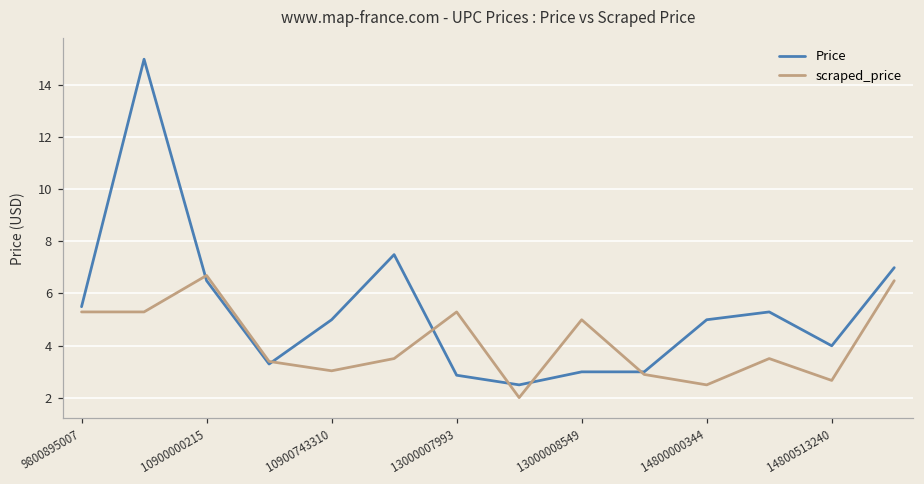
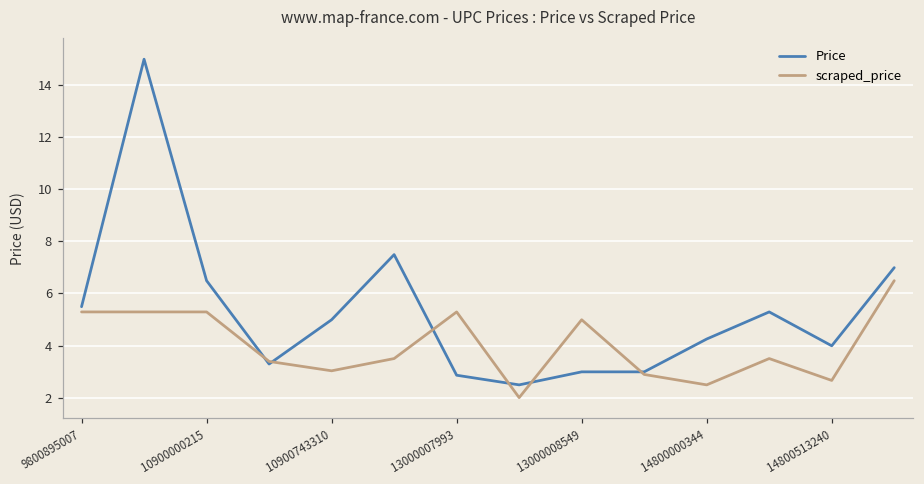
  {
    "Price": {
      "9800895007": 5.5,
      "10900000215": 6.5,
      "10900743310": 5.0,
      "13000007993": 2.9,
      "13000008549": 3.0,
-     "14800000344": 5.0,
+     "14800000344": 4.3,
      "14800513240": 4.0
    },
    "scraped_price": {
      "9800895007": 5.3,
-     "10900000215": 6.7,
+     "10900000215": 5.3,
      "10900743310": 3.0,
      "13000007993": 5.3,
      "13000008549": 5.0,
      "14800000344": 2.5,
      "14800513240": 2.7
    }
  }
